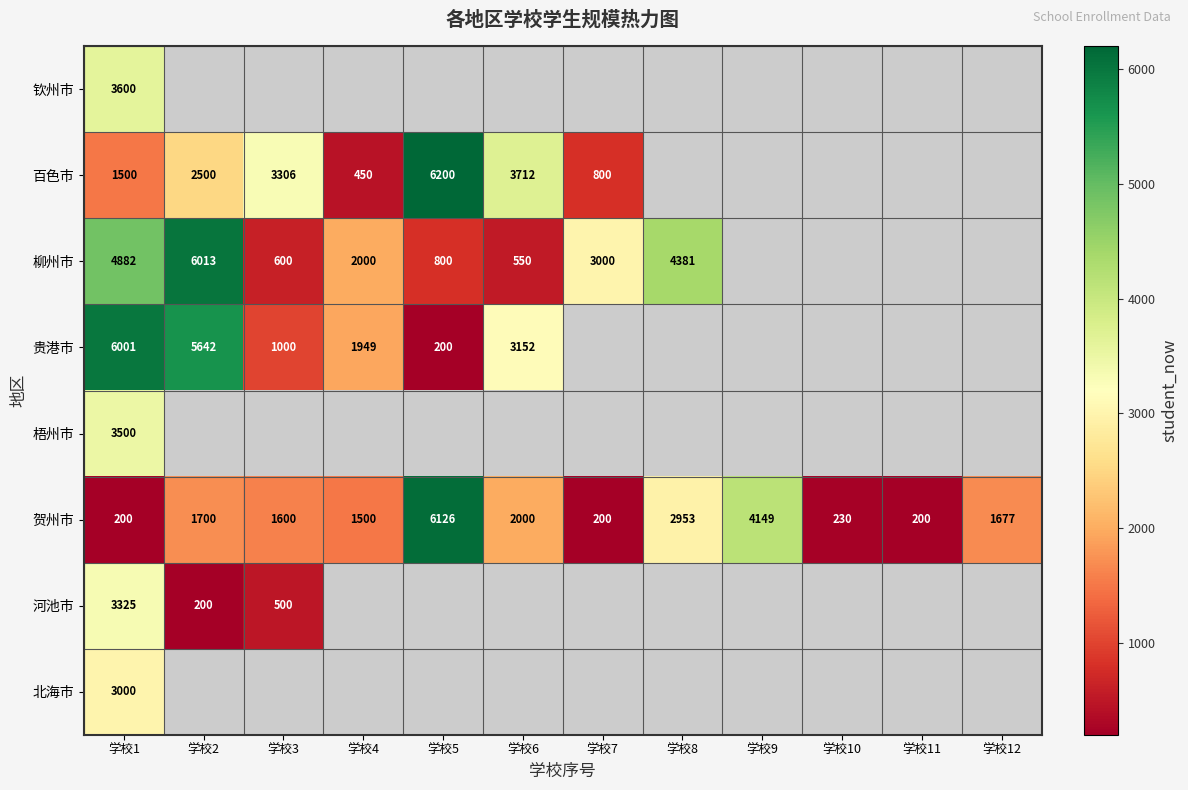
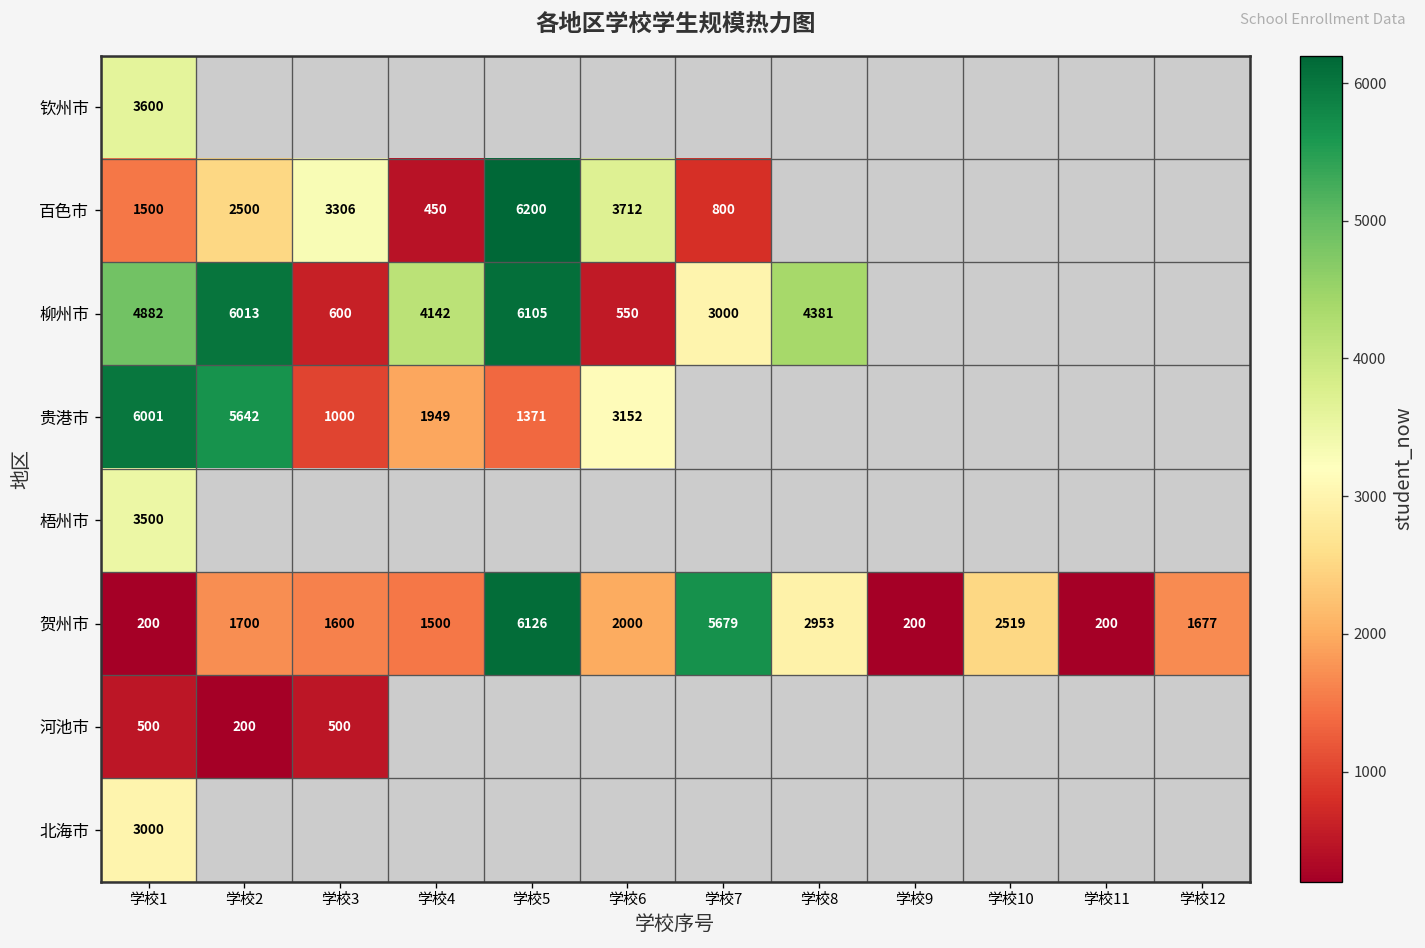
  {
    "钦州市": {
      "学校1": 3600
    },
    "百色市": {
      "学校1": 1500,
      "学校2": 2500,
      "学校3": 3306,
      "学校4": 450,
      "学校5": 6200,
      "学校6": 3712,
      "学校7": 800
    },
    "柳州市": {
      "学校1": 4882,
      "学校2": 6013,
      "学校3": 600,
-     "学校4": 2000,
-     "学校5": 800,
+     "学校4": 4142,
+     "学校5": 6105,
      "学校6": 550,
      "学校7": 3000,
      "学校8": 4381
    },
    "贵港市": {
      "学校1": 6001,
      "学校2": 5642,
      "学校3": 1000,
      "学校4": 1949,
-     "学校5": 200,
+     "学校5": 1371,
      "学校6": 3152
    },
    "梧州市": {
      "学校1": 3500
    },
    "贺州市": {
      "学校1": 200,
      "学校2": 1700,
      "学校3": 1600,
      "学校4": 1500,
      "学校5": 6126,
      "学校6": 2000,
-     "学校7": 200,
+     "学校7": 5679,
      "学校8": 2953,
-     "学校9": 4149,
-     "学校10": 230,
+     "学校9": 200,
+     "学校10": 2519,
      "学校11": 200,
      "学校12": 1677
    },
    "河池市": {
-     "学校1": 3325,
+     "学校1": 500,
      "学校2": 200,
      "学校3": 500
    },
    "北海市": {
      "学校1": 3000
    }
  }
